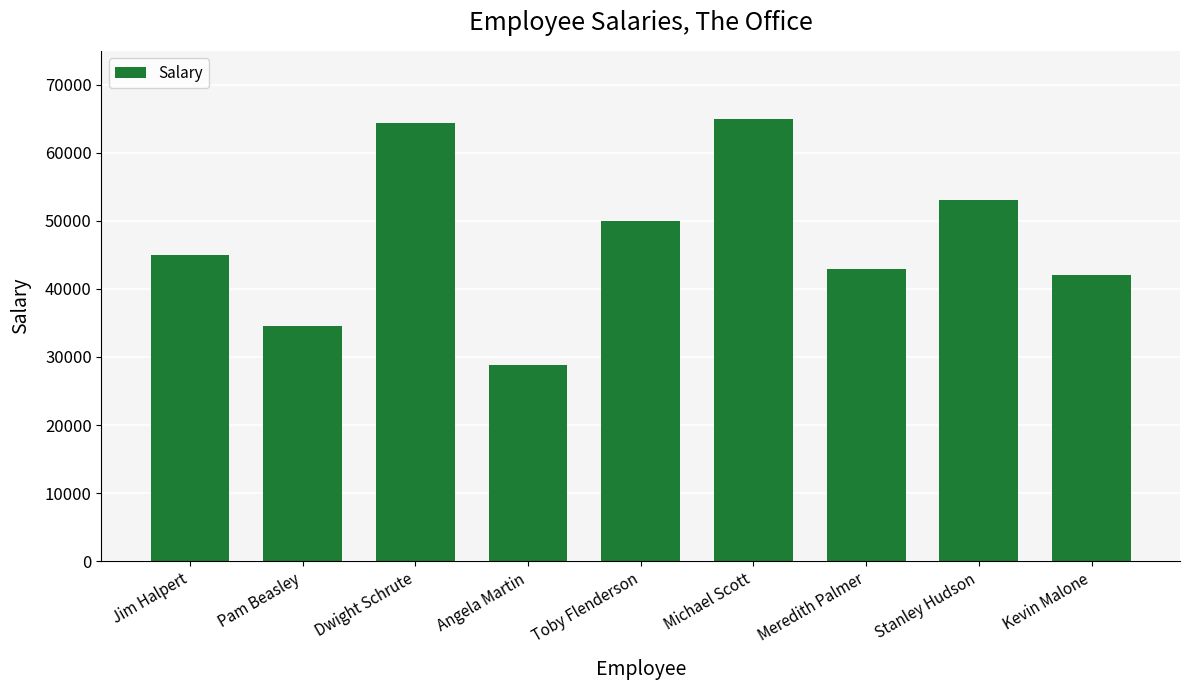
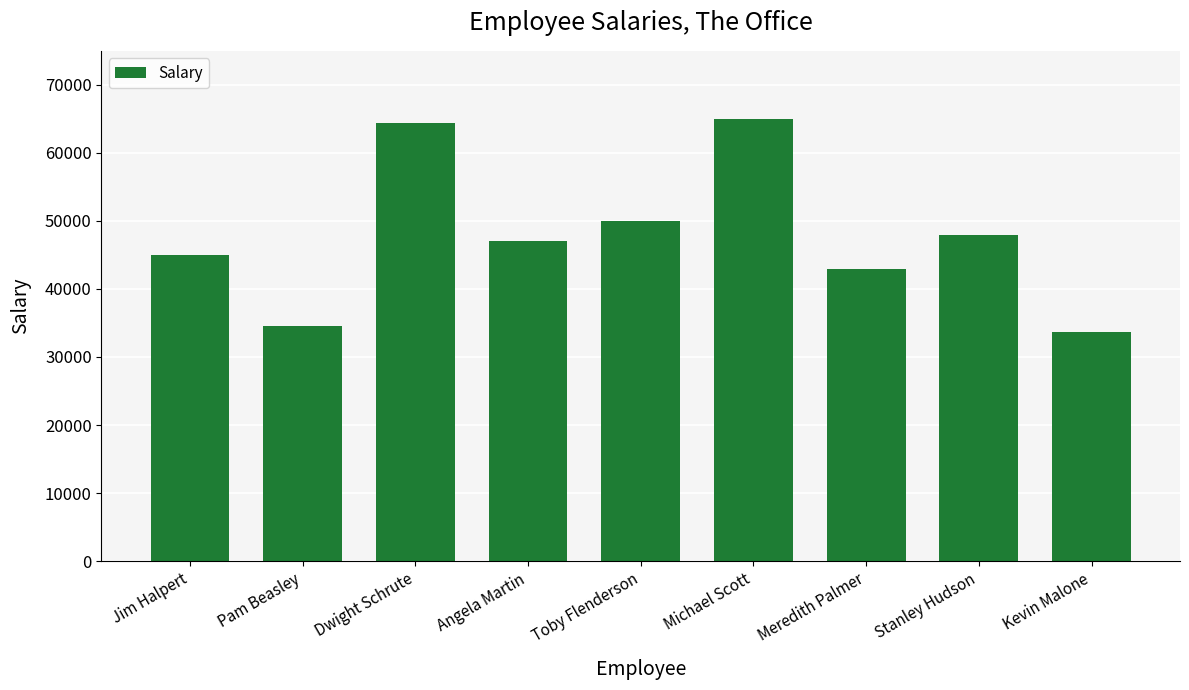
  {
    "Jim Halpert": 45000,
    "Pam Beasley": 35000,
    "Dwight Schrute": 64000,
-   "Angela Martin": 29000,
+   "Angela Martin": 47000,
    "Toby Flenderson": 50000,
    "Michael Scott": 65000,
    "Meredith Palmer": 43000,
-   "Stanley Hudson": 53000,
-   "Kevin Malone": 42000
+   "Stanley Hudson": 48000,
+   "Kevin Malone": 34000
  }
